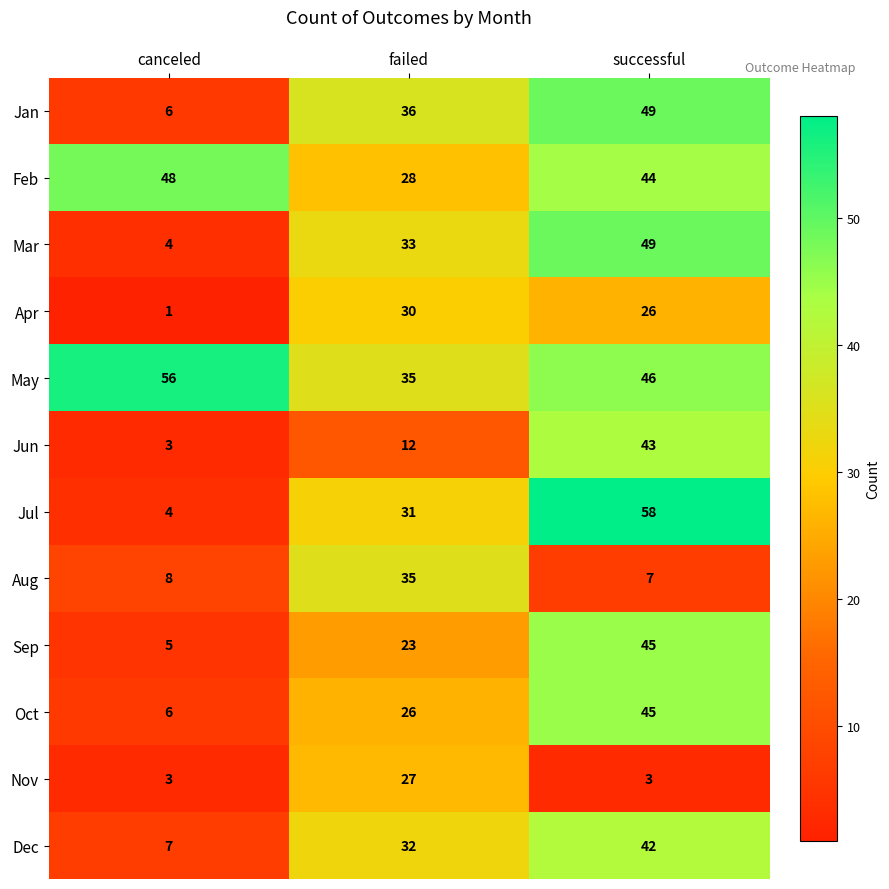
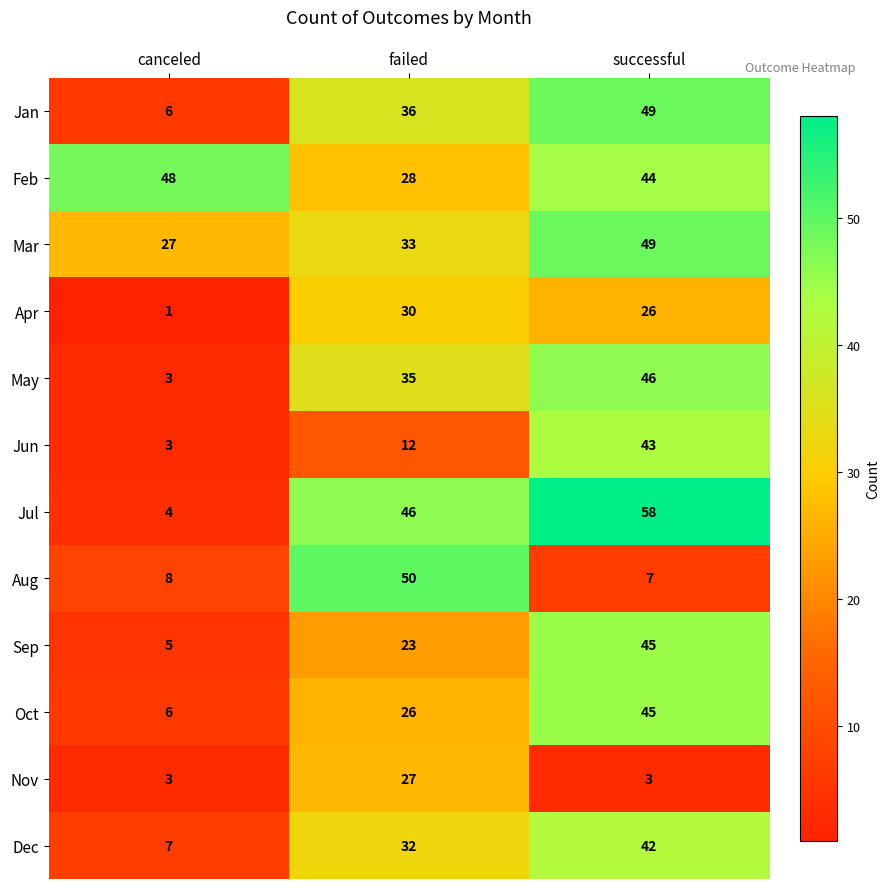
  {
    "Jan": {
      "canceled": 6,
      "failed": 36,
      "successful": 49
    },
    "Feb": {
      "canceled": 48,
      "failed": 28,
      "successful": 44
    },
    "Mar": {
-     "canceled": 4,
+     "canceled": 27,
      "failed": 33,
      "successful": 49
    },
    "Apr": {
      "canceled": 1,
      "failed": 30,
      "successful": 26
    },
    "May": {
-     "canceled": 56,
+     "canceled": 3,
      "failed": 35,
      "successful": 46
    },
    "Jun": {
      "canceled": 3,
      "failed": 12,
      "successful": 43
    },
    "Jul": {
      "canceled": 4,
-     "failed": 31,
+     "failed": 46,
      "successful": 58
    },
    "Aug": {
      "canceled": 8,
-     "failed": 35,
+     "failed": 50,
      "successful": 7
    },
    "Sep": {
      "canceled": 5,
      "failed": 23,
      "successful": 45
    },
    "Oct": {
      "canceled": 6,
      "failed": 26,
      "successful": 45
    },
    "Nov": {
      "canceled": 3,
      "failed": 27,
      "successful": 3
    },
    "Dec": {
      "canceled": 7,
      "failed": 32,
      "successful": 42
    }
  }
